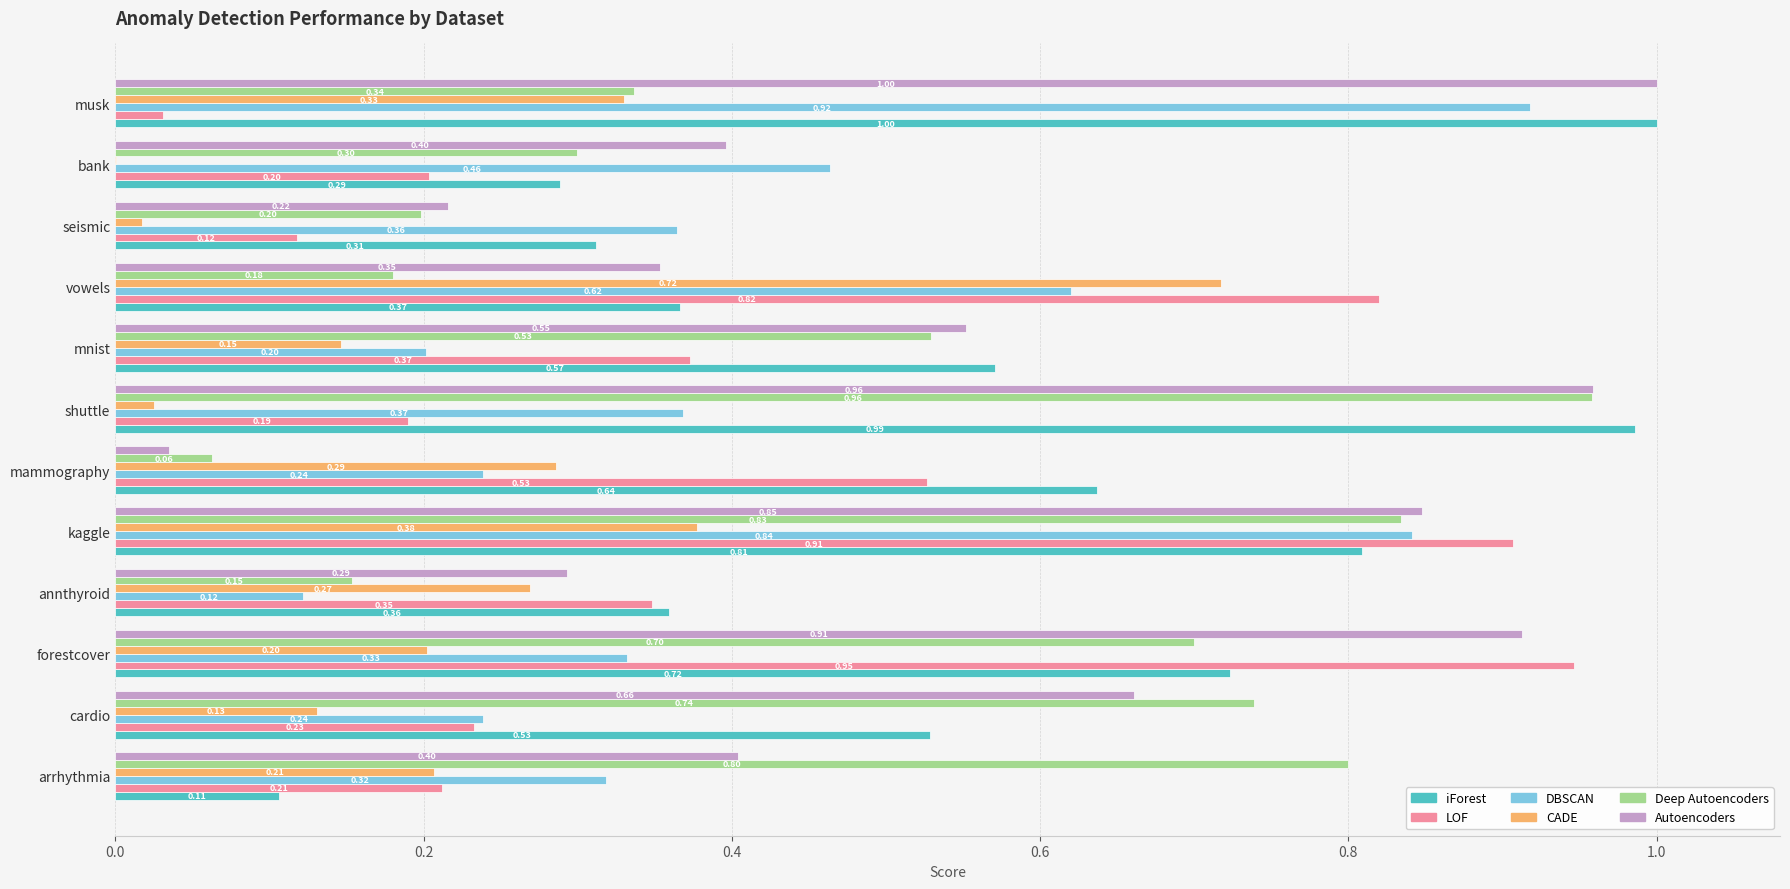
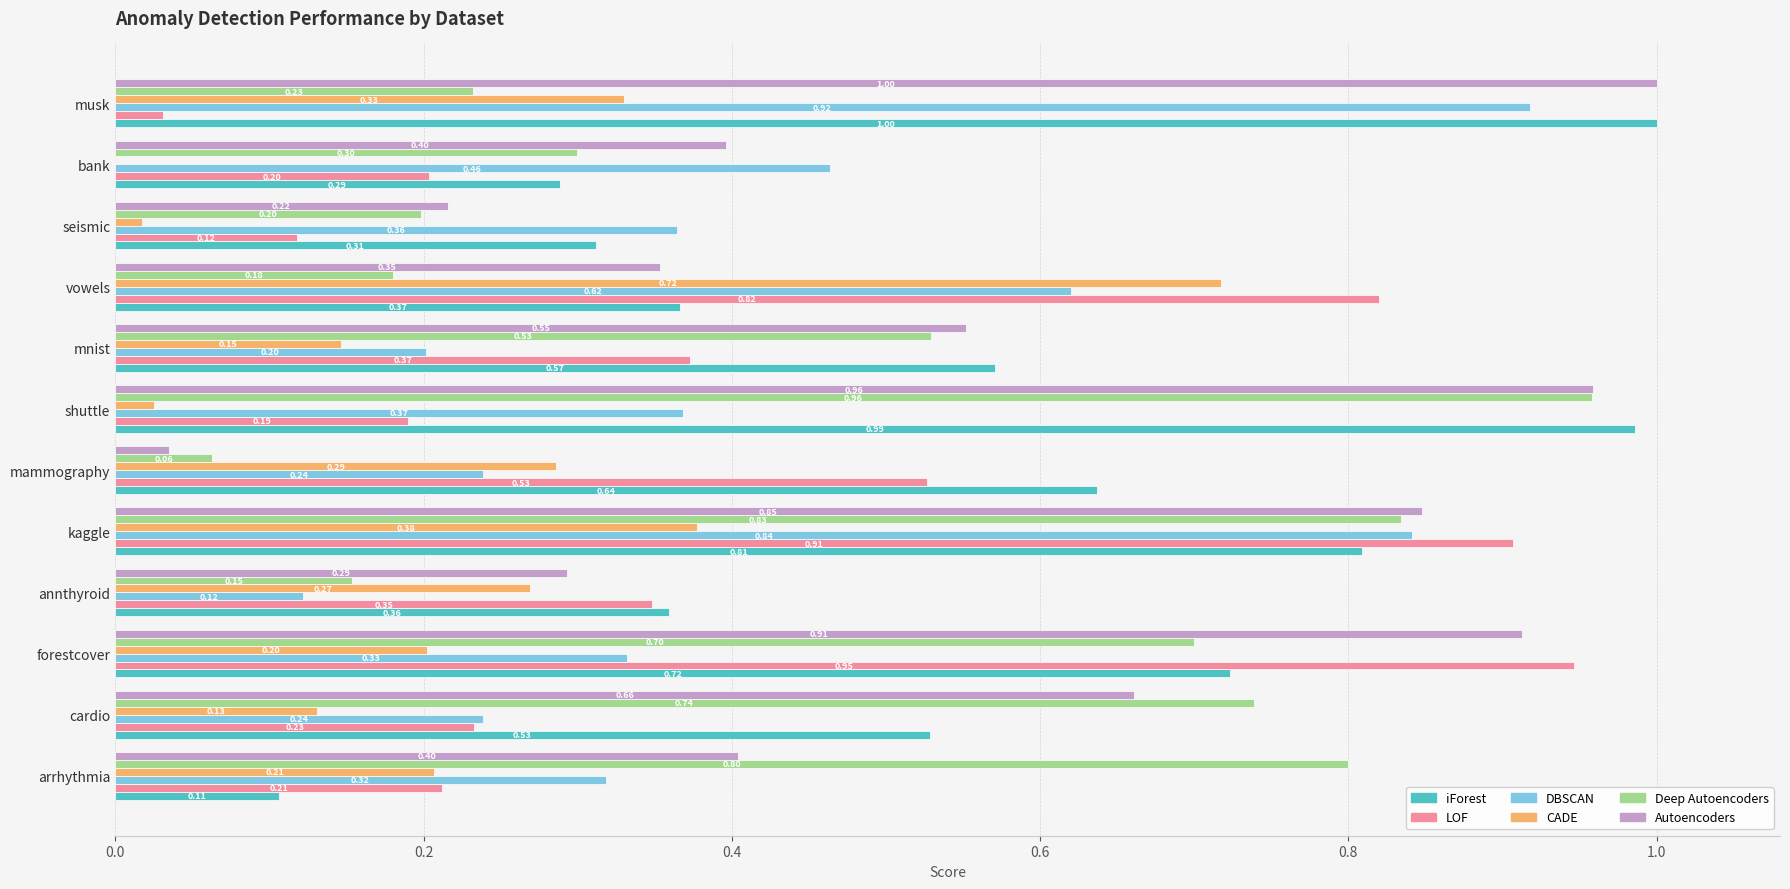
  {
    "LOF": {
      "bank": 0.20,
      "seismic": 0.12,
      "vowels": 0.82,
      "mnist": 0.37,
      "shuttle": 0.19,
      "mammography": 0.53,
      "kaggle": 0.91,
      "annthyroid": 0.35,
      "forestcover": 0.95,
      "cardio": 0.23,
      "arrhythmia": 0.21
    },
    "CADE": {
      "musk": 0.33,
      "vowels": 0.72,
      "mnist": 0.15,
      "mammography": 0.29,
      "kaggle": 0.38,
      "annthyroid": 0.27,
      "forestcover": 0.20,
      "cardio": 0.13,
      "arrhythmia": 0.21
    },
    "Deep Autoencoders": {
-     "musk": 0.34,
+     "musk": 0.23,
      "bank": 0.30,
      "seismic": 0.20,
      "vowels": 0.18,
      "mnist": 0.53,
      "shuttle": 0.96,
      "mammography": 0.06,
      "kaggle": 0.83,
      "annthyroid": 0.15,
      "forestcover": 0.70,
      "cardio": 0.74,
      "arrhythmia": 0.80
    },
    "Autoencoders": {
      "musk": 1.00,
      "bank": 0.40,
      "seismic": 0.22,
      "vowels": 0.35,
      "mnist": 0.55,
      "annthyroid": 0.29,
      "forestcover": 0.91,
      "cardio": 0.66,
      "arrhythmia": 0.40
    }
  }
